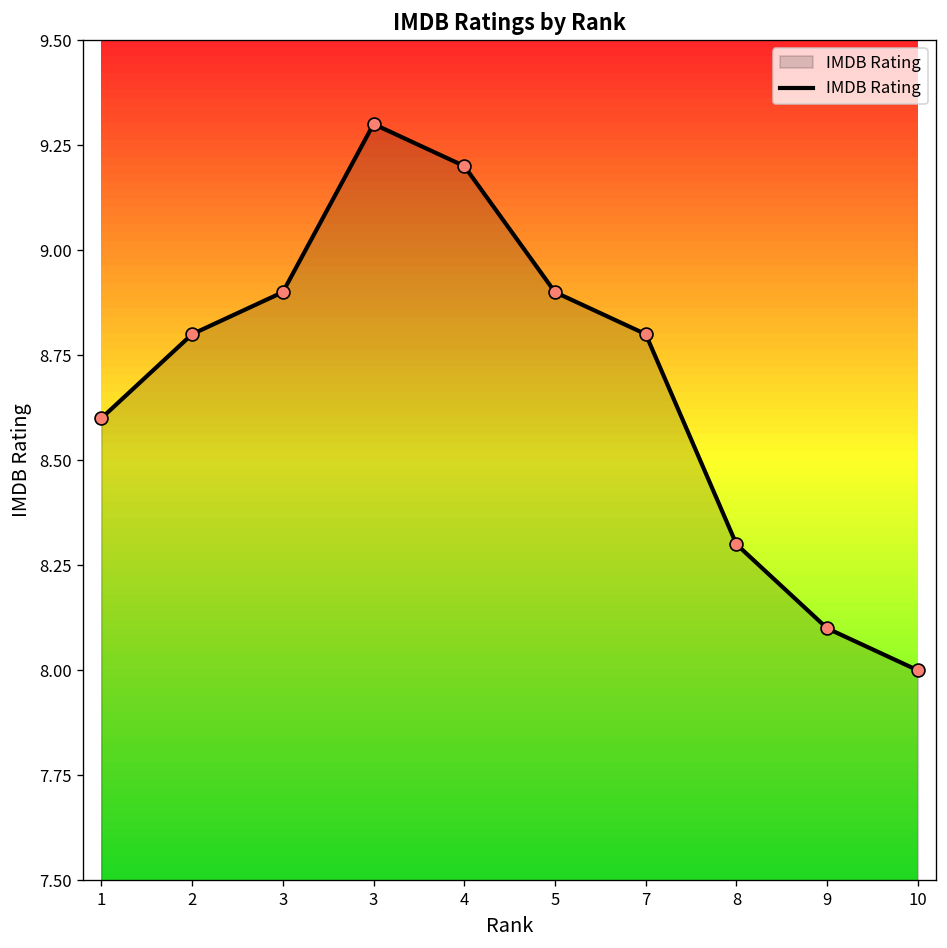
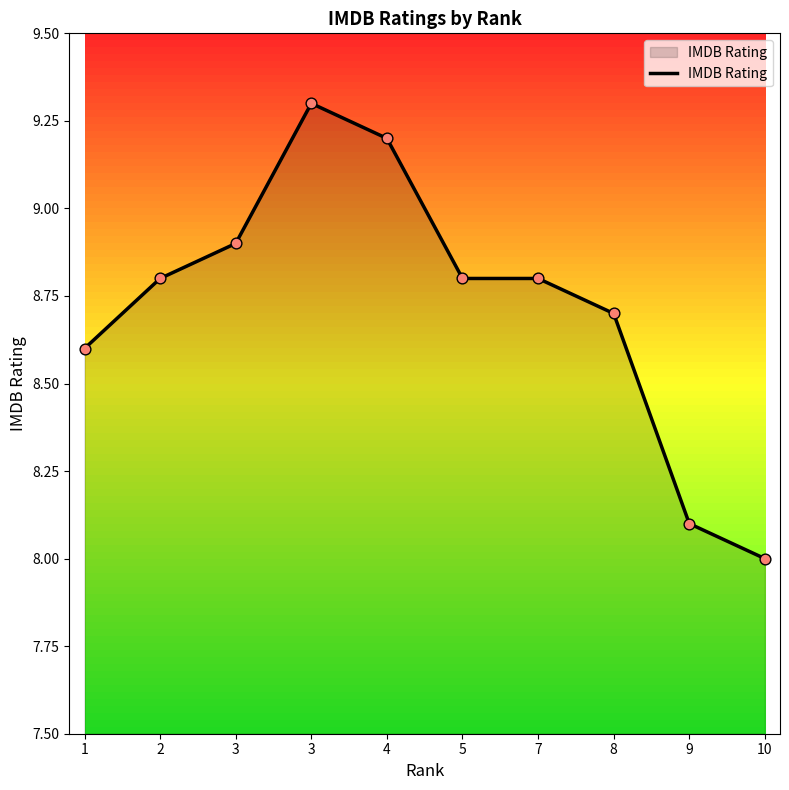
  {
    "1": 8.6,
    "2": 8.8,
    "4": 9.2,
-   "5": 8.9,
+   "5": 8.8,
    "7": 8.8,
-   "8": 8.3,
+   "8": 8.7,
    "9": 8.1,
    "10": 8.0
  }
